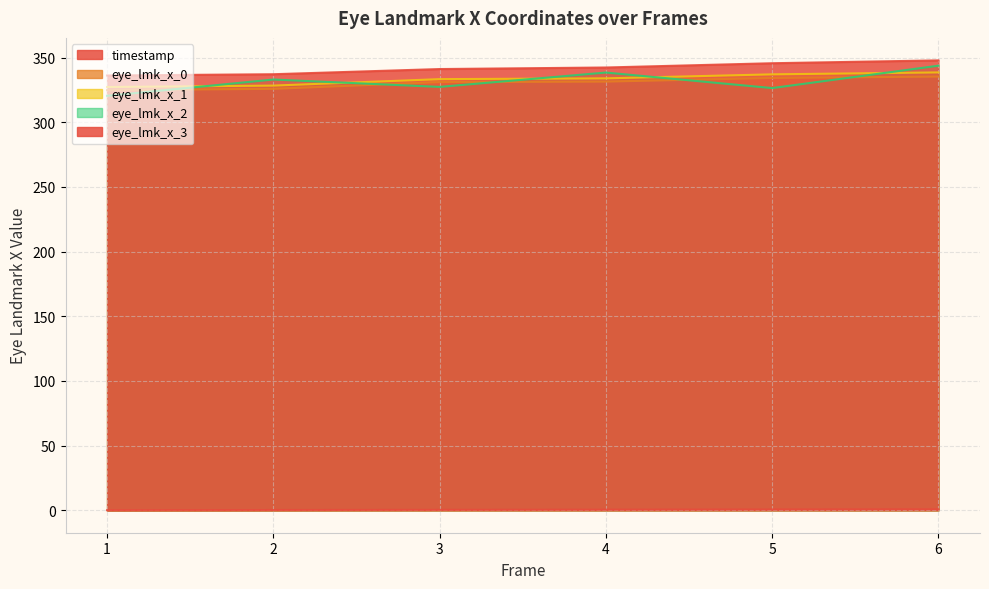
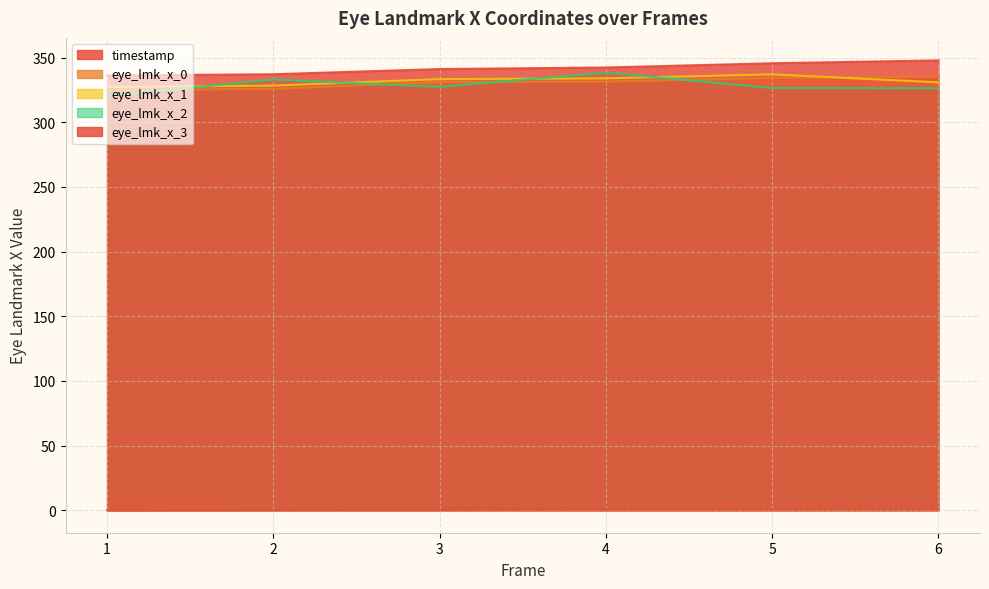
  {
    "eye_lmk_x_1": {
      "2": 328,
      "3": 333,
      "4": 334,
      "5": 337,
-     "6": 339
+     "6": 331
    },
    "eye_lmk_x_2": {
      "2": 333,
      "3": 327,
      "4": 338,
      "5": 326,
-     "6": 344
+     "6": 326
    }
  }
